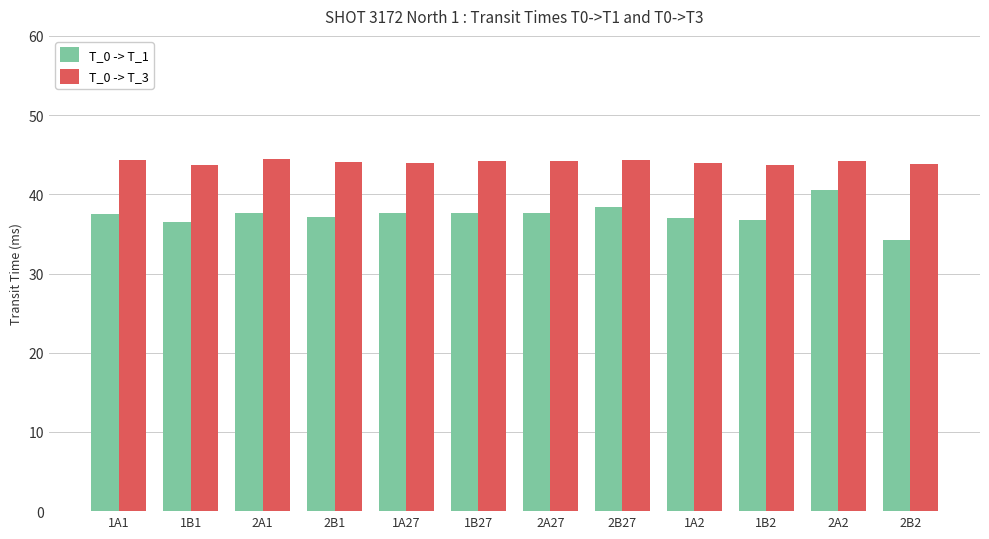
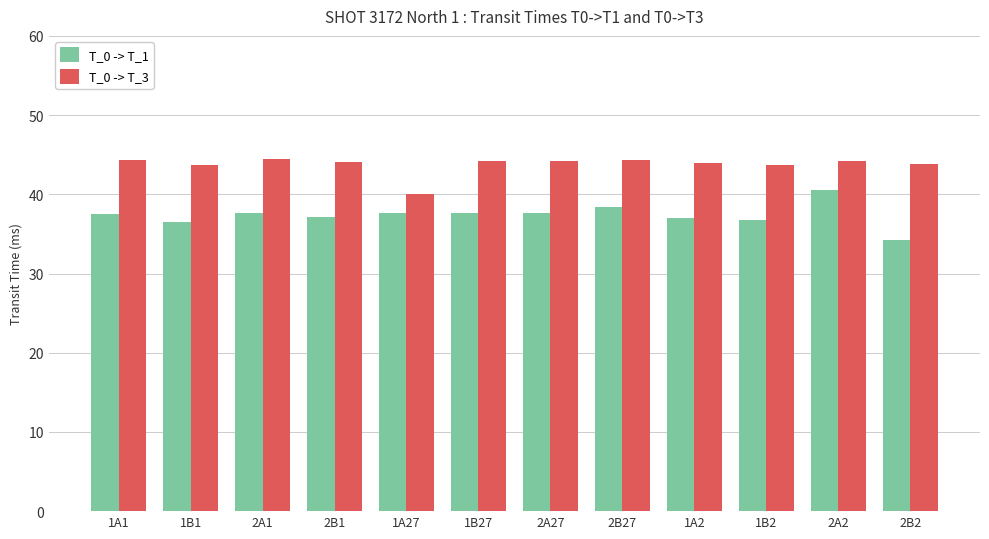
  {
    "T_0 -> T_1": {
      "1A1": 37,
      "1B1": 36,
      "2A1": 38,
      "2B1": 37,
      "1A27": 38,
      "1B27": 38,
      "2A27": 38,
      "2B27": 38,
      "1A2": 37,
      "1B2": 37,
      "2A2": 40,
      "2B2": 34
    },
    "T_0 -> T_3": {
      "1A1": 44,
      "1B1": 44,
      "2A1": 44,
      "2B1": 44,
-     "1A27": 44,
+     "1A27": 40,
      "1B27": 44,
      "2A27": 44,
      "2B27": 44,
      "1A2": 44,
      "1B2": 44,
      "2A2": 44,
      "2B2": 44
    }
  }
